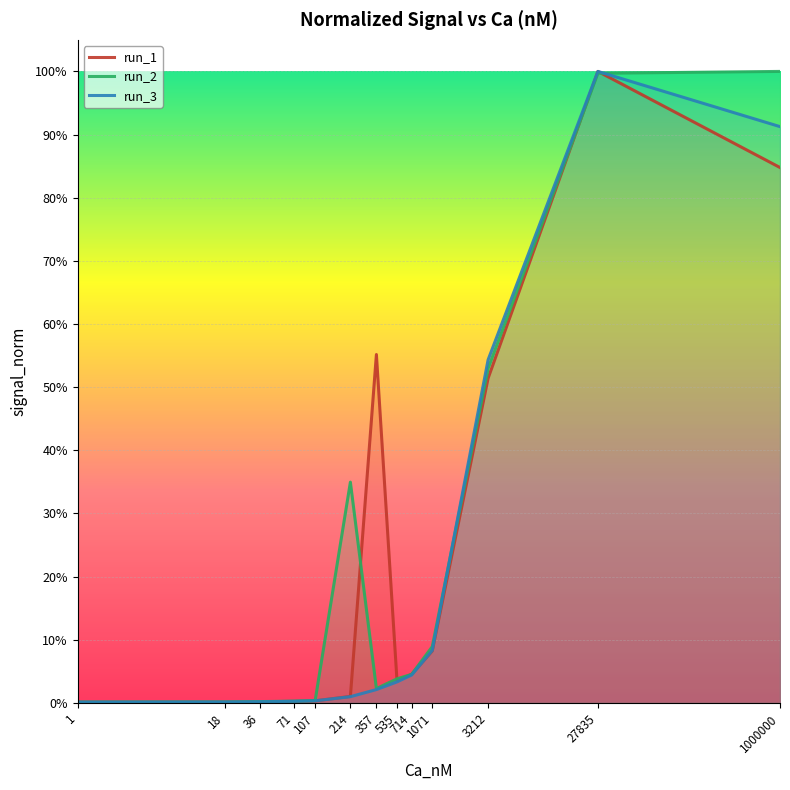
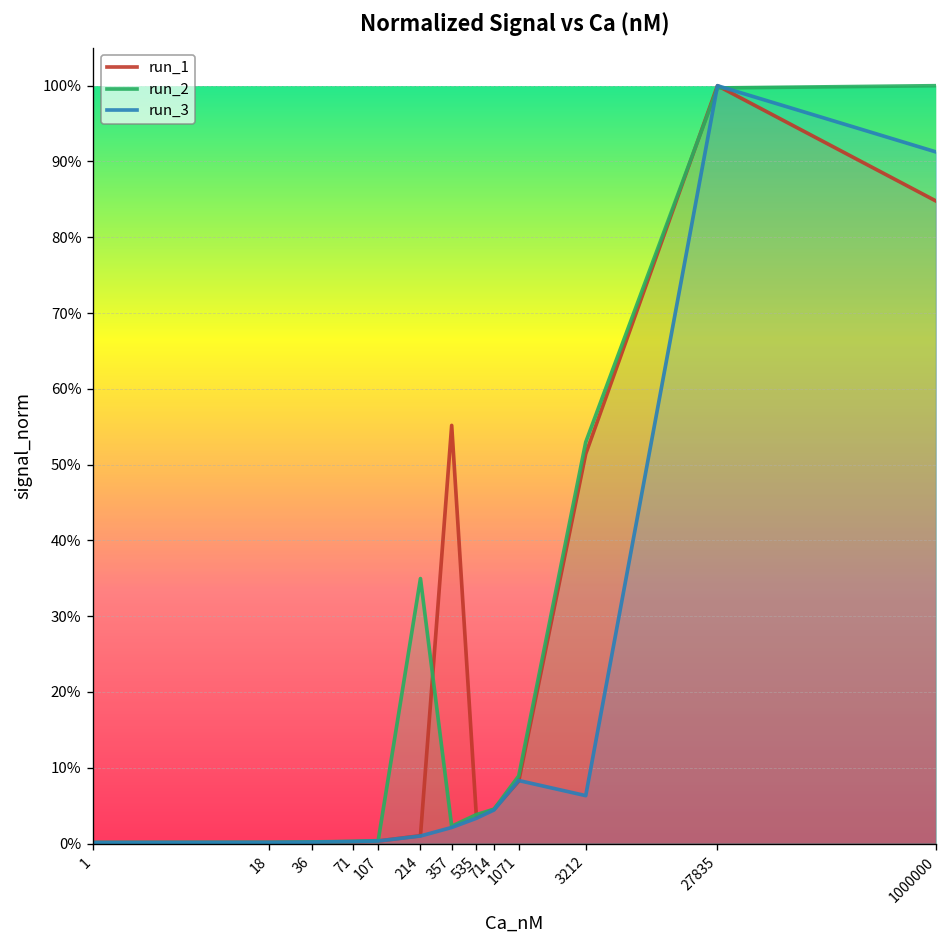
  {
    "run_1": {
      "357": "55%",
      "3212": "51%",
      "1000000": "85%"
    },
    "run_2": {
      "214": "35%",
      "1071": "9%",
      "3212": "53%",
      "1000000": "100%"
    },
    "run_3": {
-     "3212": "54%",
+     "3212": "6%",
      "1000000": "91%"
    }
  }
